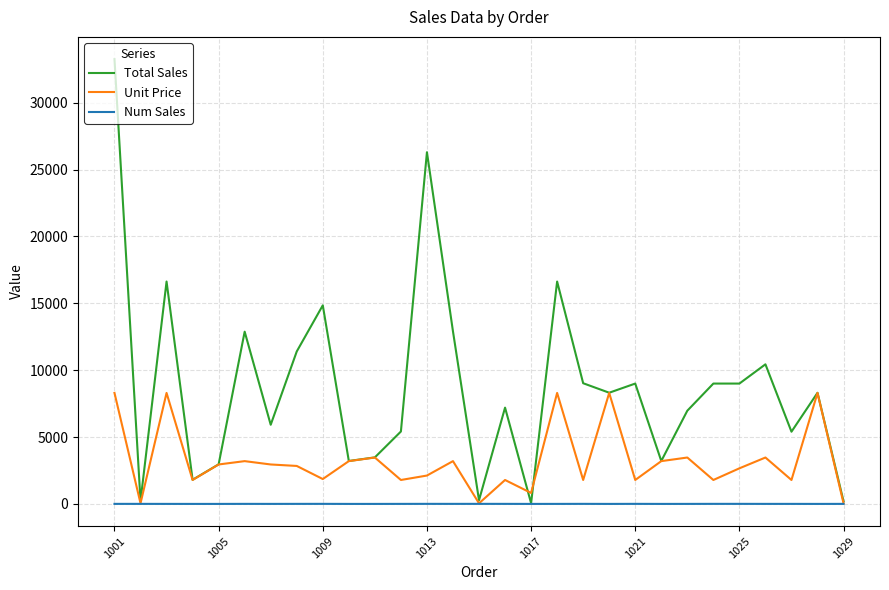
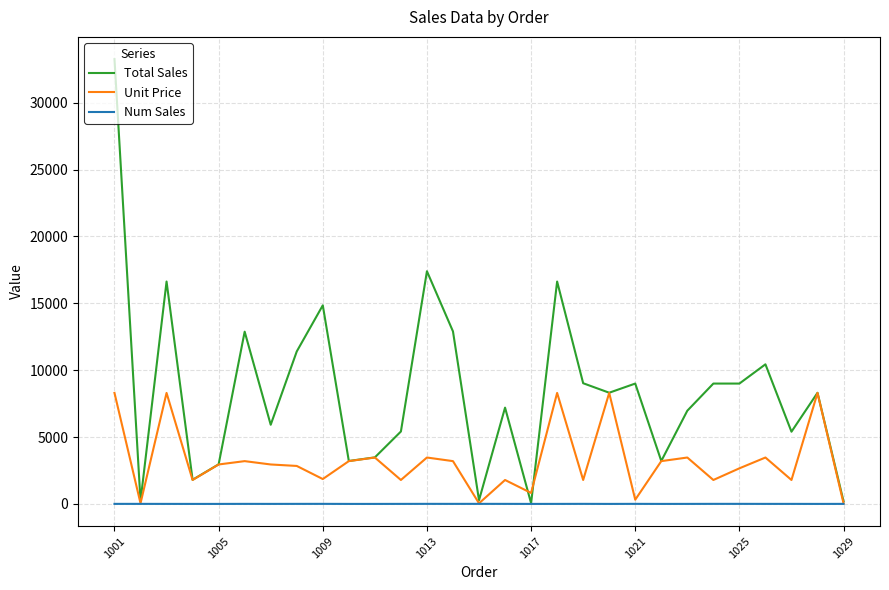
  {
    "Total Sales": {
      "1009": 14900,
-     "1013": 26300,
+     "1013": 17400,
      "1021": 9000,
      "1025": 9000
    },
    "Unit Price": {
      "1001": 8300,
      "1009": 1900,
-     "1013": 2100,
+     "1013": 3500,
      "1017": 800,
-     "1021": 1800,
+     "1021": 300,
      "1025": 2700
    },
    "Num Sales": {
      "1001": 0,
      "1005": 0,
      "1009": 0,
      "1013": 0,
      "1021": 0,
      "1025": 0
    }
  }
